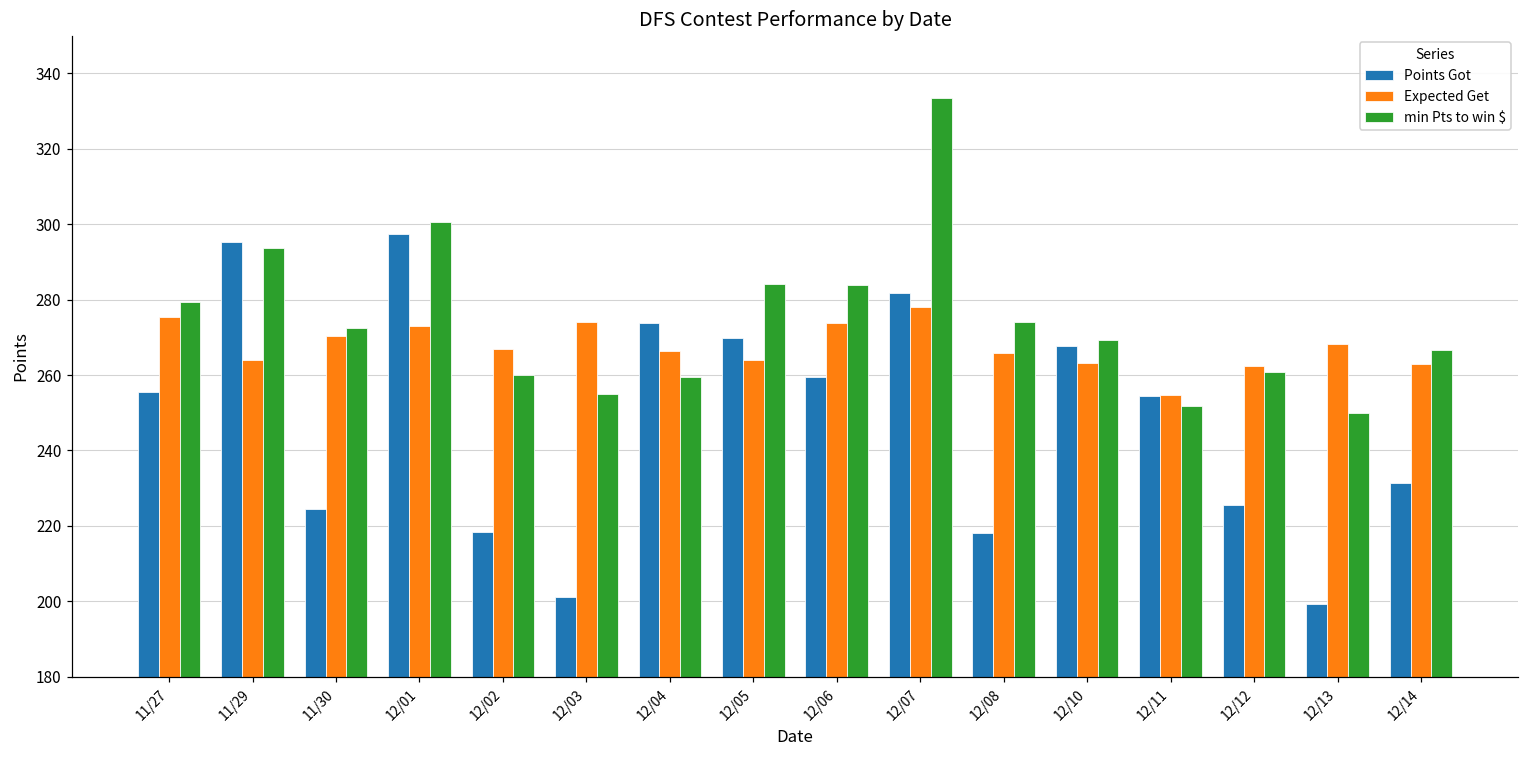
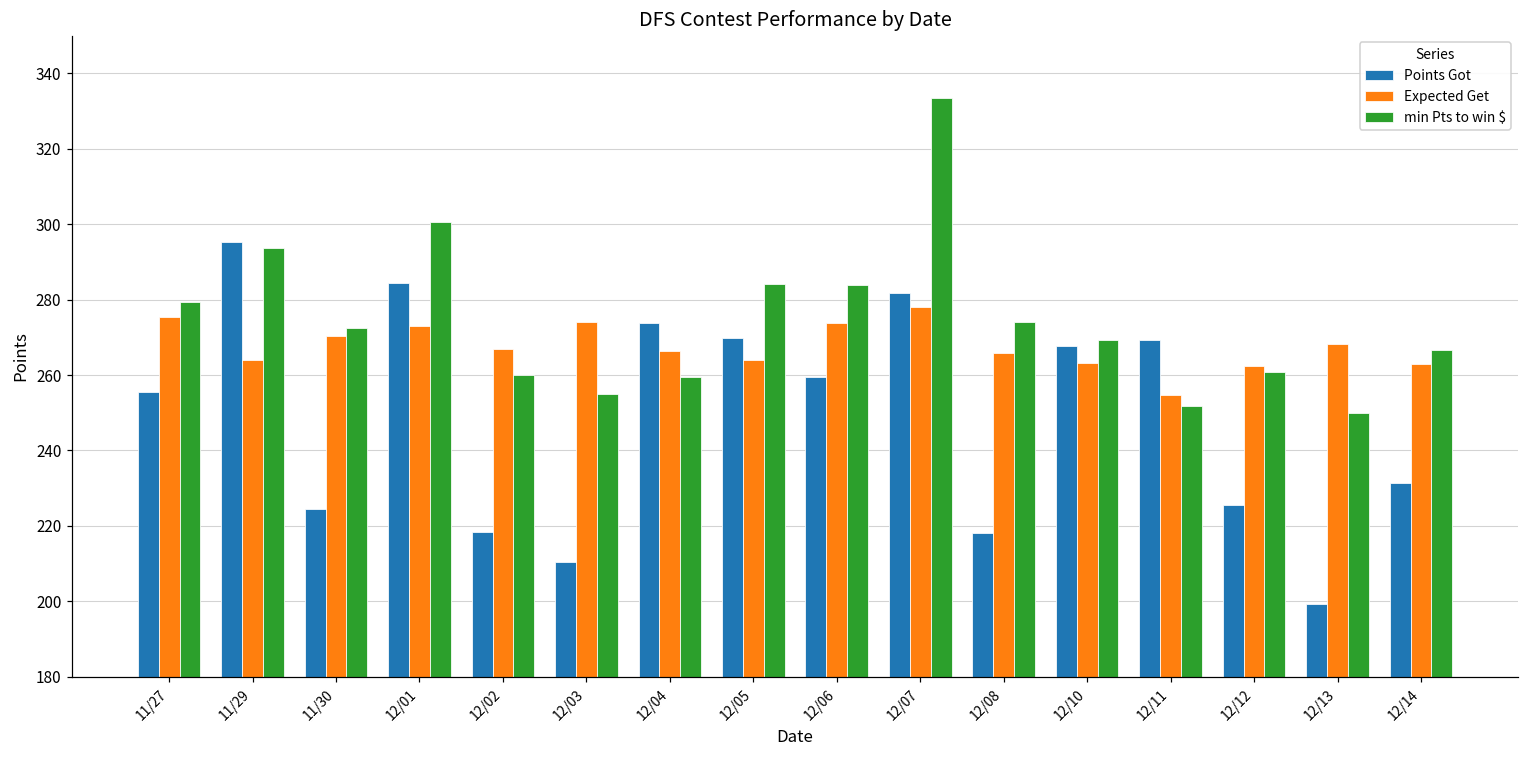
  {
    "Points Got": {
      "11/27": 256,
      "11/29": 295,
      "11/30": 225,
-     "12/01": 297,
+     "12/01": 285,
      "12/02": 219,
-     "12/03": 201,
+     "12/03": 211,
      "12/04": 274,
      "12/05": 270,
      "12/06": 260,
      "12/07": 282,
      "12/08": 218,
      "12/10": 268,
-     "12/11": 254,
+     "12/11": 269,
      "12/12": 226,
      "12/13": 199,
      "12/14": 232
    },
    "Expected Get": {
      "11/27": 275,
      "11/29": 264,
      "11/30": 270,
      "12/01": 273,
      "12/02": 267,
      "12/03": 274,
      "12/04": 266,
      "12/05": 264,
      "12/06": 274,
      "12/07": 278,
      "12/08": 266,
      "12/10": 263,
      "12/11": 255,
      "12/12": 262,
      "12/13": 268,
      "12/14": 263
    },
    "min Pts to win $": {
      "11/27": 279,
      "11/29": 294,
      "11/30": 273,
      "12/01": 301,
      "12/02": 260,
      "12/03": 255,
      "12/04": 260,
      "12/05": 284,
      "12/06": 284,
      "12/07": 334,
      "12/08": 274,
      "12/10": 269,
      "12/11": 252,
      "12/12": 261,
      "12/13": 250,
      "12/14": 267
    }
  }
